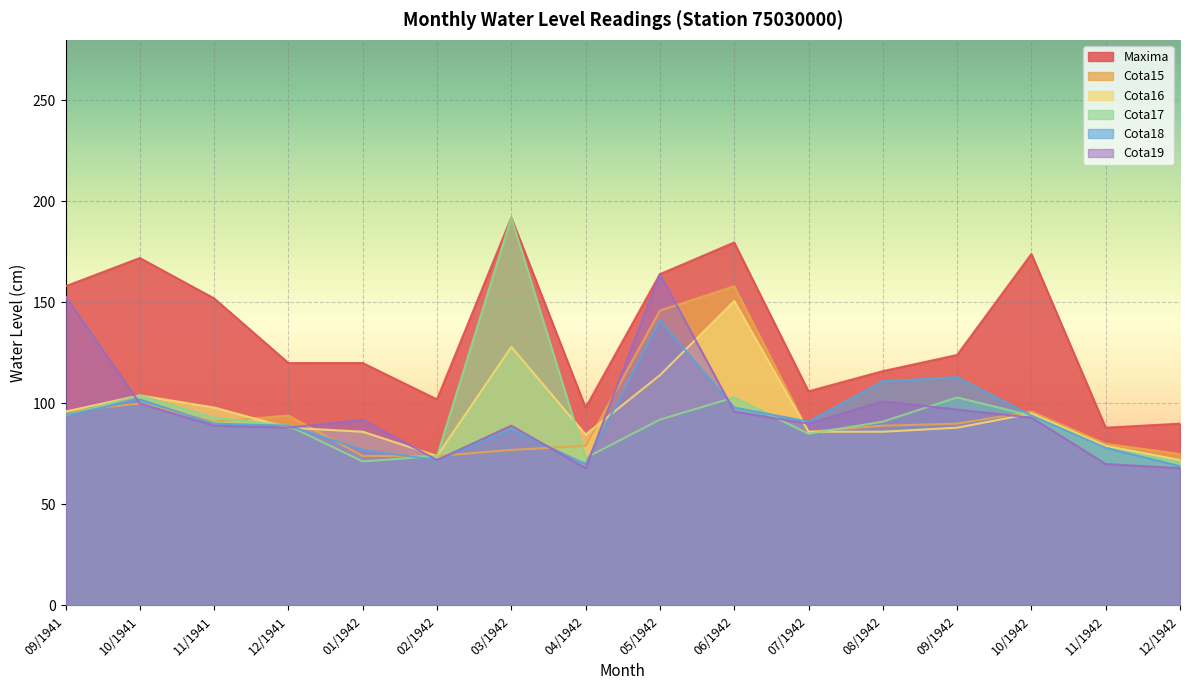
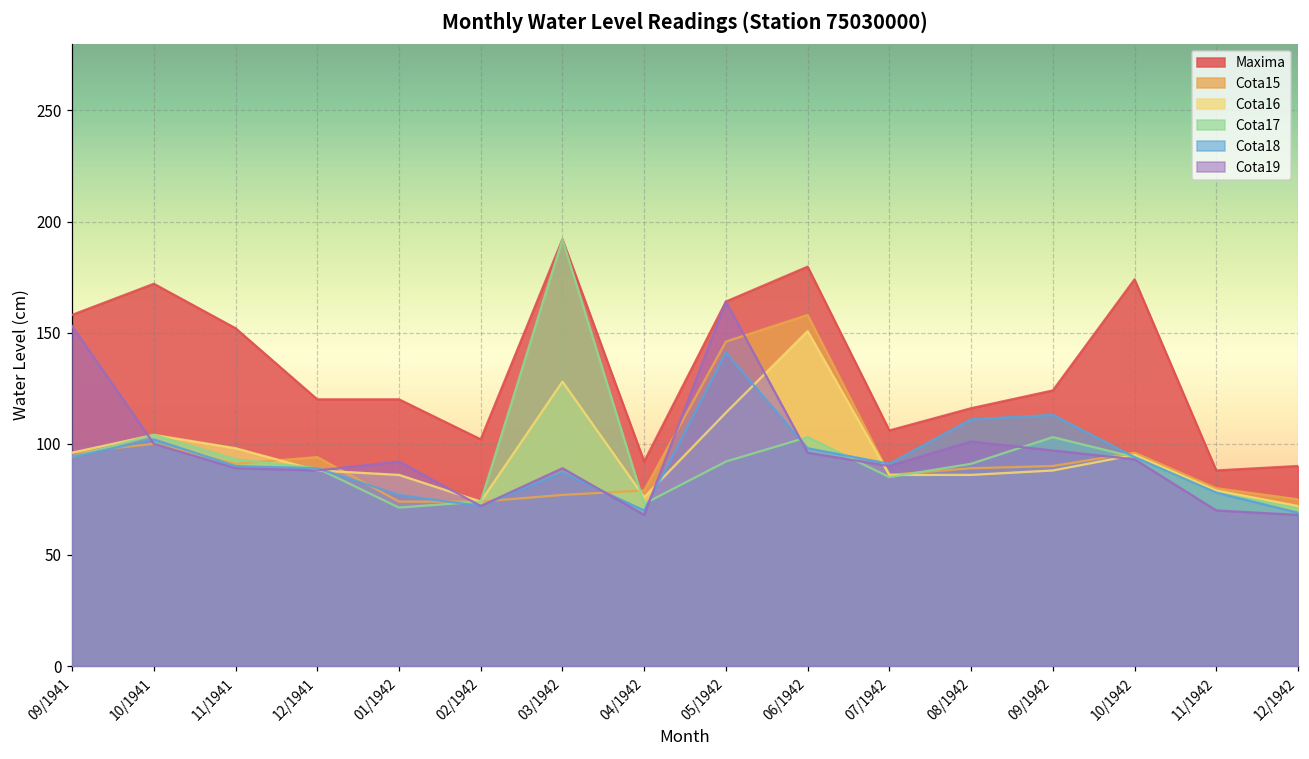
  {
    "Maxima": {
      "09/1941": 158,
      "10/1941": 172,
      "11/1941": 152,
      "12/1941": 120,
      "01/1942": 120,
      "02/1942": 102,
-     "04/1942": 98,
+     "04/1942": 92,
      "06/1942": 180,
      "07/1942": 106,
      "08/1942": 116,
      "09/1942": 124,
      "10/1942": 174,
      "11/1942": 88,
      "12/1942": 90
    },
    "Cota15": {
      "12/1941": 94,
      "01/1942": 74,
      "03/1942": 77,
      "04/1942": 79,
      "05/1942": 146,
      "06/1942": 158,
      "08/1942": 89,
      "09/1942": 90,
      "12/1942": 75
    },
    "Cota16": {
      "11/1941": 98,
      "01/1942": 86,
      "03/1942": 128,
-     "04/1942": 85,
+     "04/1942": 76,
      "05/1942": 114,
      "06/1942": 151,
      "08/1942": 86,
      "09/1942": 88
    },
    "Cota17": {
      "11/1941": 93,
      "01/1942": 71,
      "04/1942": 73,
      "05/1942": 92,
      "06/1942": 103,
      "08/1942": 91,
      "09/1942": 103
    },
    "Cota18": {
      "10/1941": 102,
      "01/1942": 77,
      "03/1942": 87,
      "04/1942": 70,
      "05/1942": 141,
      "06/1942": 98,
      "08/1942": 111,
      "09/1942": 113
    },
    "Cota19": {
      "09/1941": 153,
      "01/1942": 92,
      "03/1942": 89,
      "04/1942": 68,
      "06/1942": 96,
      "08/1942": 101,
      "09/1942": 97,
      "11/1942": 70
    }
  }
